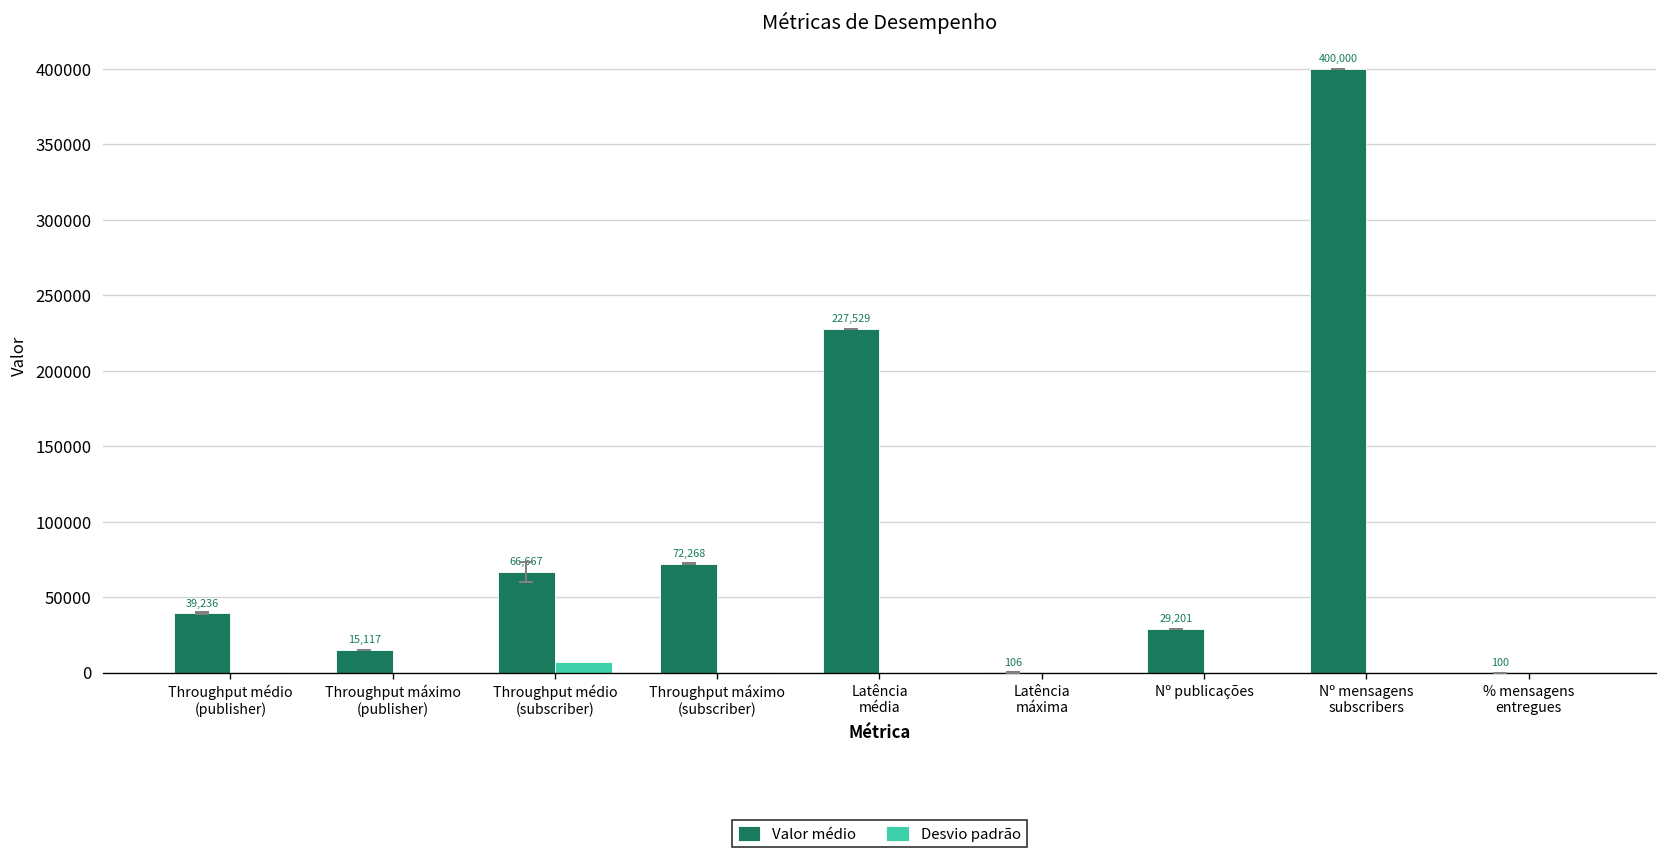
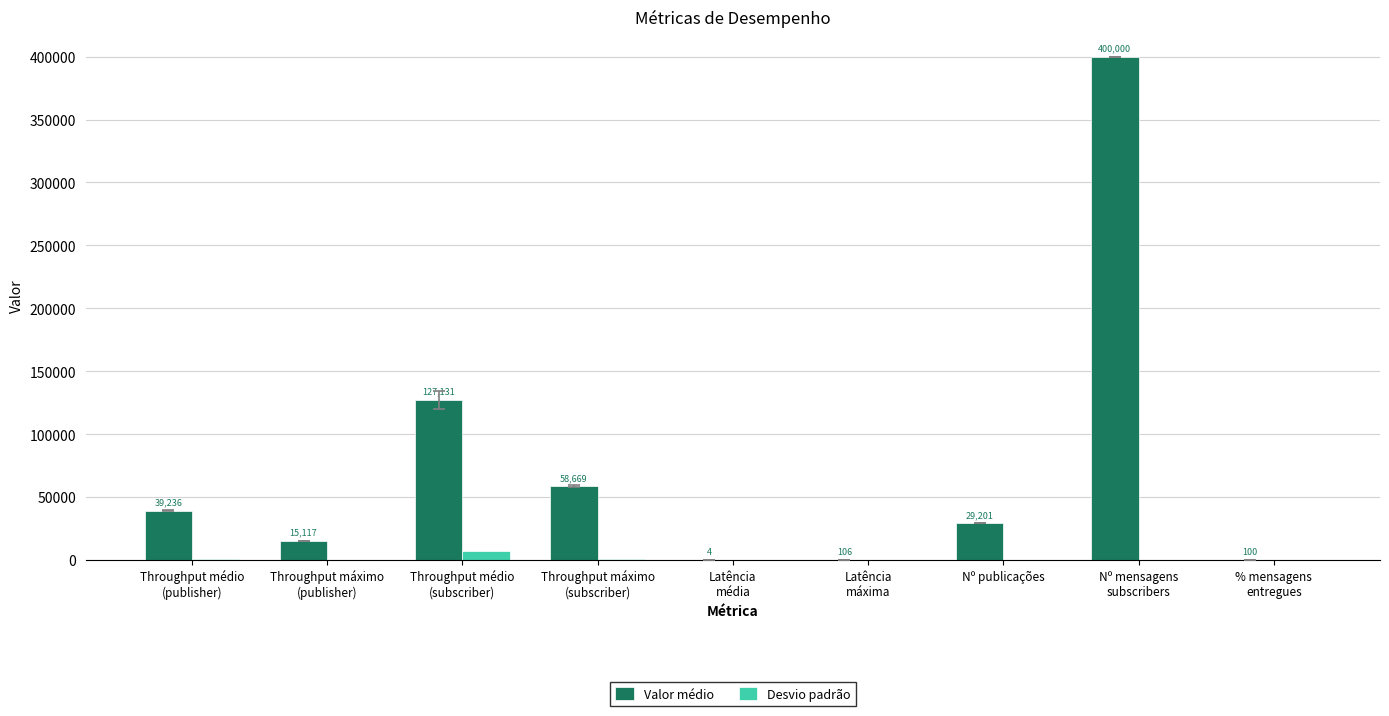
  {
    "Valor médio": {
      "Throughput médio (publisher)": "39,236",
      "Throughput máximo (publisher)": "15,117",
-     "Throughput médio (subscriber)": "66,667",
-     "Throughput máximo (subscriber)": "72,268",
-     "Latência média": "227,529",
+     "Throughput médio (subscriber)": "127,131",
+     "Throughput máximo (subscriber)": "58,669",
+     "Latência média": "4",
      "Latência máxima": "106",
      "Nº publicações": "29,201",
      "Nº mensagens subscribers": "400,000",
      "% mensagens entregues": "100"
    },
    "Desvio padrão": {
      "Throughput médio (subscriber)": "7000",
      "Nº publicações": "0",
      "Nº mensagens subscribers": "0",
      "% mensagens entregues": "0"
    }
  }
